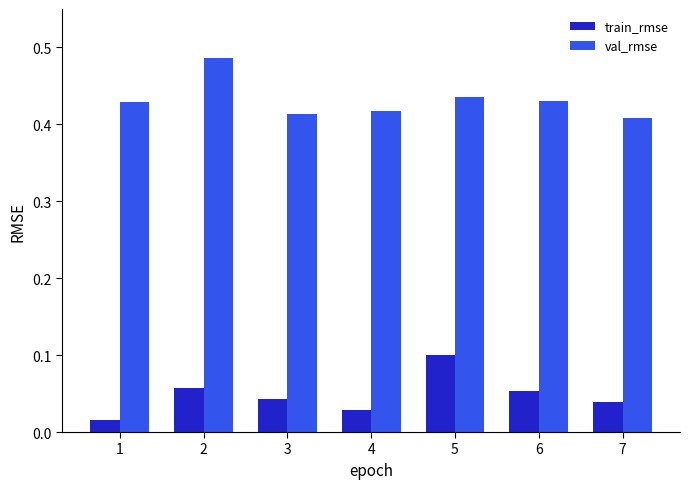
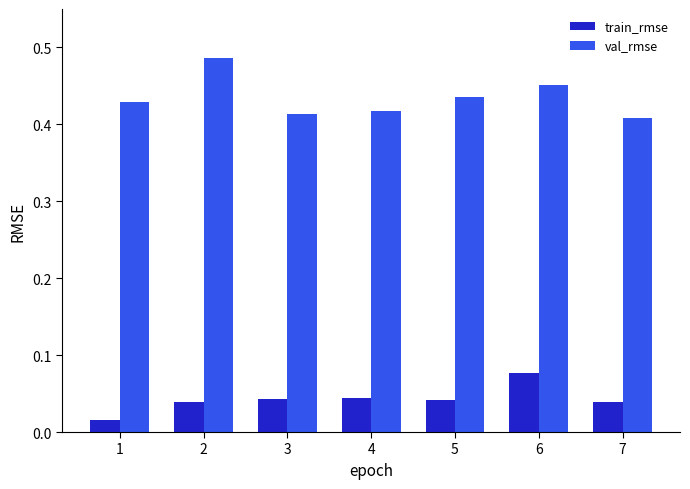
  {
    "train_rmse": {
      "1": 0.02,
-     "2": 0.06,
+     "2": 0.04,
      "3": 0.04,
-     "4": 0.03,
-     "5": 0.10,
-     "6": 0.05,
+     "4": 0.04,
+     "5": 0.04,
+     "6": 0.08,
      "7": 0.04
    },
    "val_rmse": {
      "1": 0.43,
      "2": 0.49,
      "3": 0.41,
      "4": 0.42,
      "5": 0.44,
-     "6": 0.43,
+     "6": 0.45,
      "7": 0.41
    }
  }
